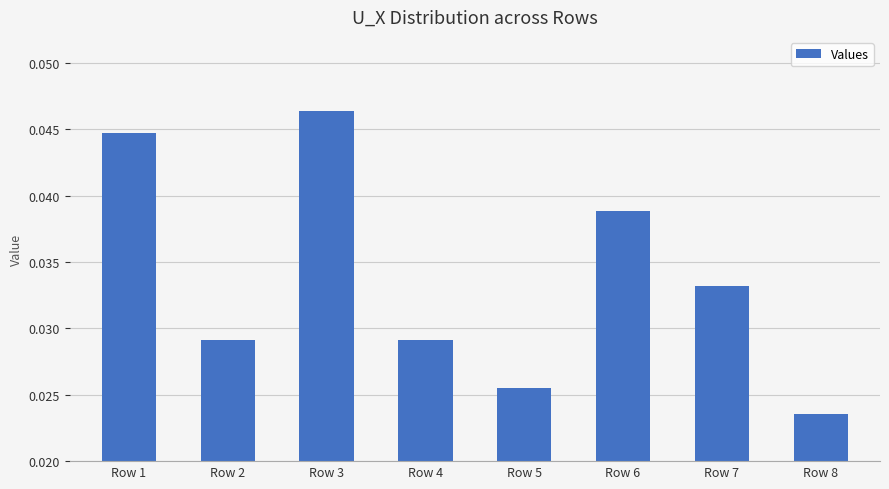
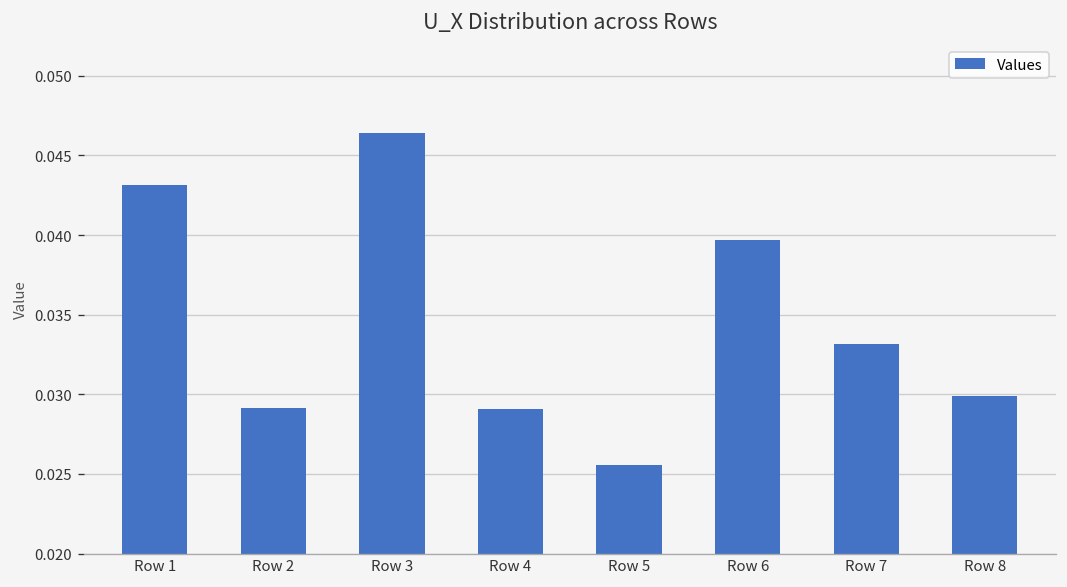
  {
-   "Row 1": 0.0447,
+   "Row 1": 0.0431,
    "Row 2": 0.0291,
    "Row 3": 0.0464,
    "Row 4": 0.0291,
    "Row 5": 0.0255,
-   "Row 6": 0.0388,
+   "Row 6": 0.0397,
    "Row 7": 0.0332,
-   "Row 8": 0.0236
+   "Row 8": 0.0299
  }
